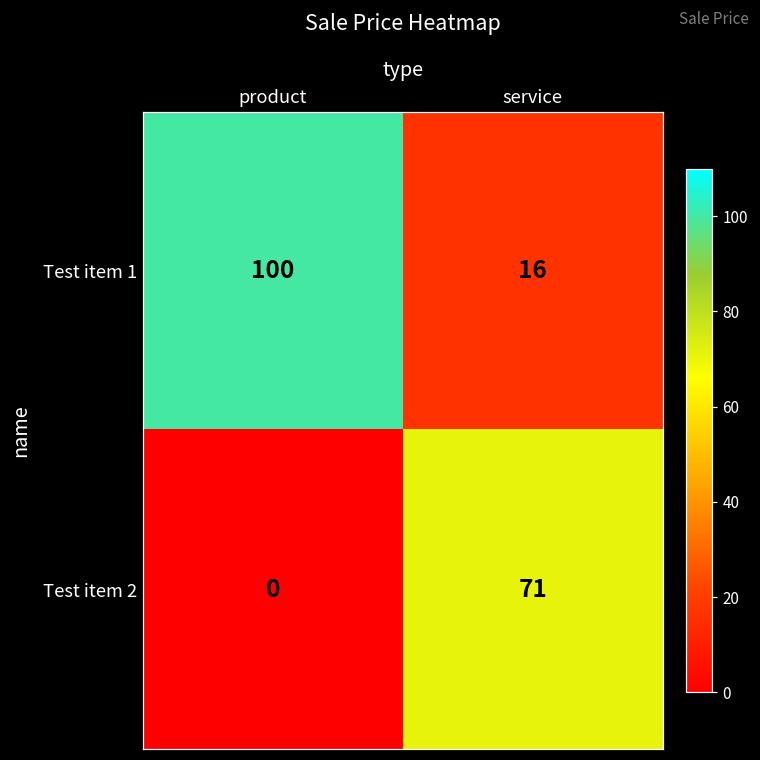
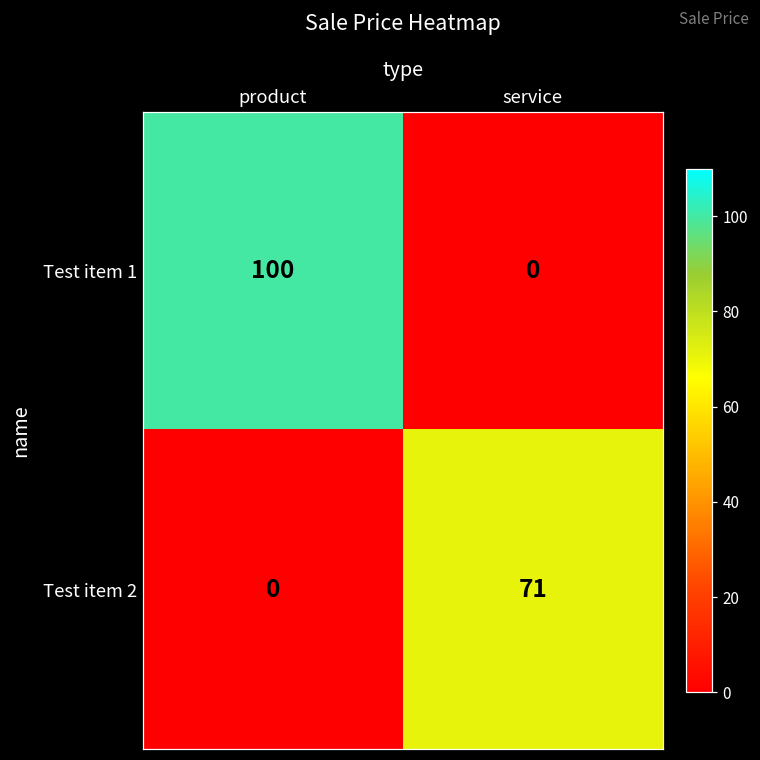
  {
    "Test item 1": {
      "product": 100,
-     "service": 16
+     "service": 0
    },
    "Test item 2": {
      "product": 0,
      "service": 71
    }
  }
